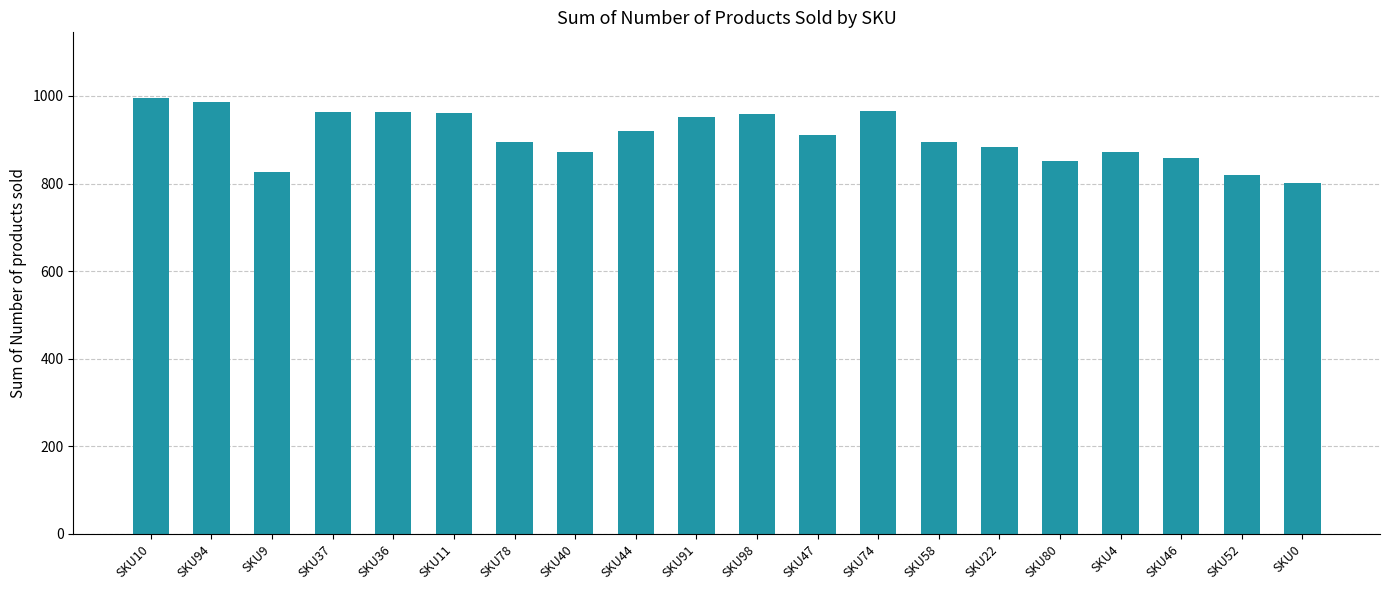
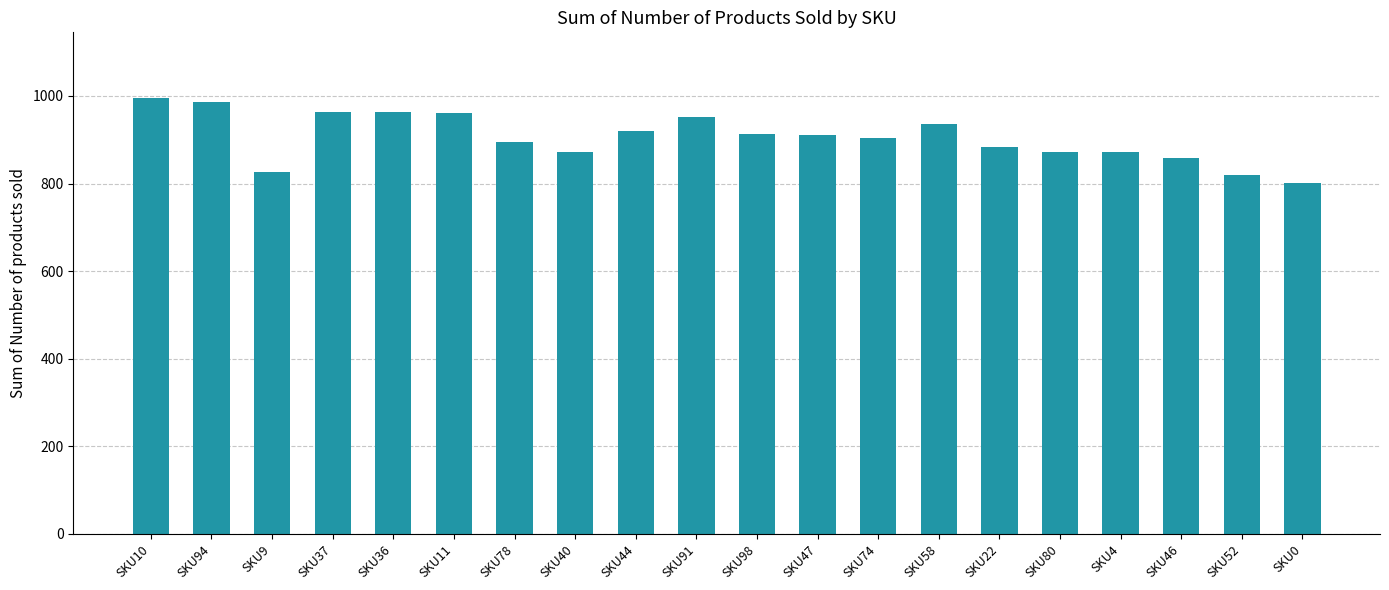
  {
    "SKU10": 1000,
    "SKU94": 990,
    "SKU9": 830,
    "SKU37": 960,
    "SKU36": 960,
    "SKU11": 960,
    "SKU78": 890,
    "SKU40": 870,
    "SKU44": 920,
    "SKU91": 950,
-   "SKU98": 960,
+   "SKU98": 910,
    "SKU47": 910,
-   "SKU74": 970,
-   "SKU58": 900,
+   "SKU74": 900,
+   "SKU58": 940,
    "SKU22": 880,
-   "SKU80": 850,
+   "SKU80": 870,
    "SKU4": 870,
    "SKU46": 860,
    "SKU52": 820,
    "SKU0": 800
  }
